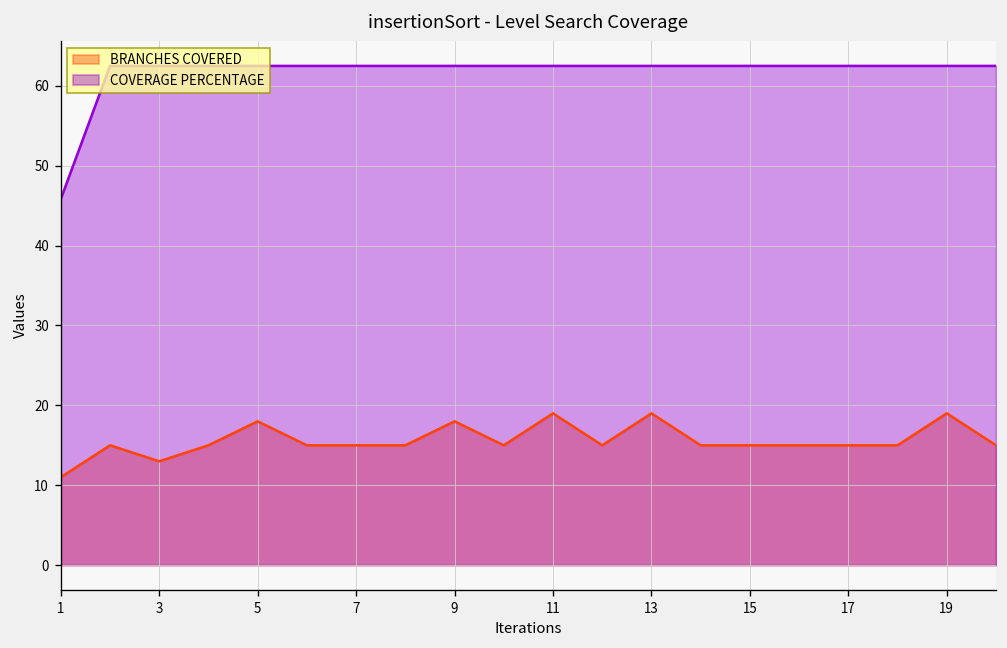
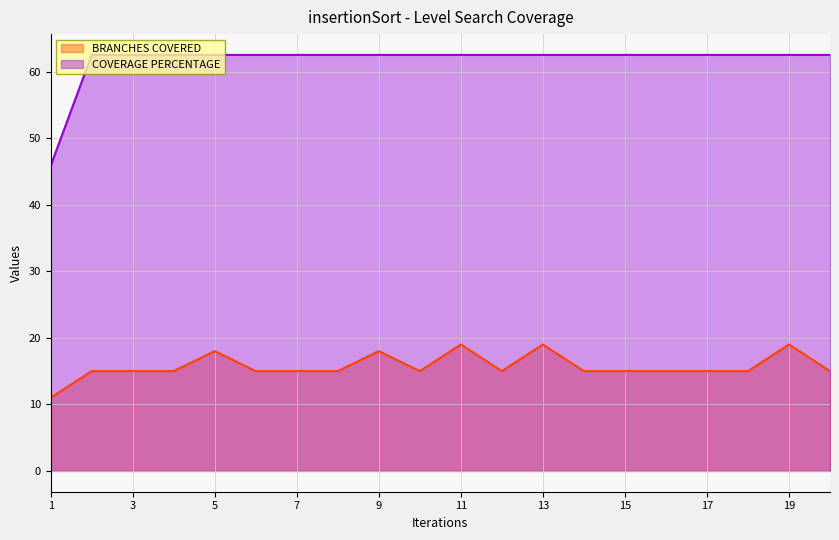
  {
    "BRANCHES COVERED": {
      "1": 11,
-     "3": 13,
+     "3": 15,
      "5": 18,
      "7": 15,
      "9": 18,
      "11": 19,
      "13": 19,
      "15": 15,
      "17": 15,
      "19": 19
    },
    "COVERAGE PERCENTAGE": {
      "1": 46,
      "7": 63,
      "9": 63,
      "11": 63,
      "13": 63,
      "15": 63,
      "17": 63,
      "19": 63
    }
  }
